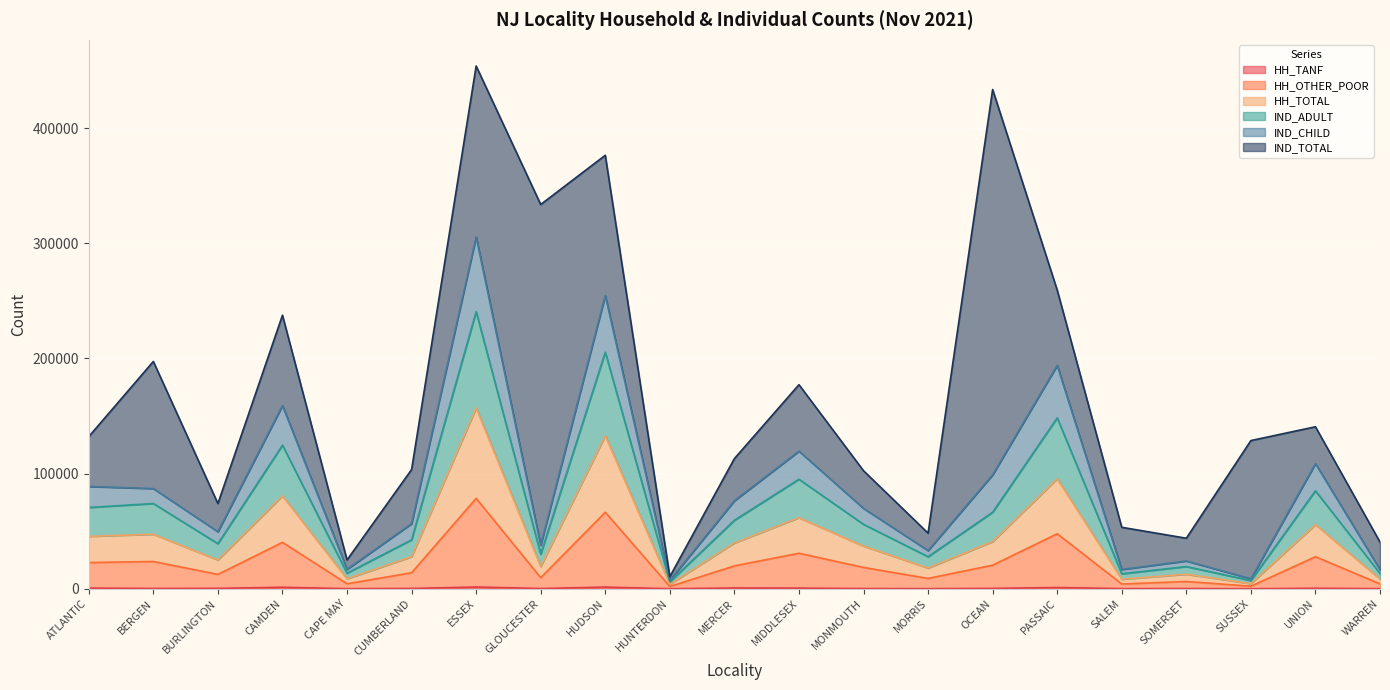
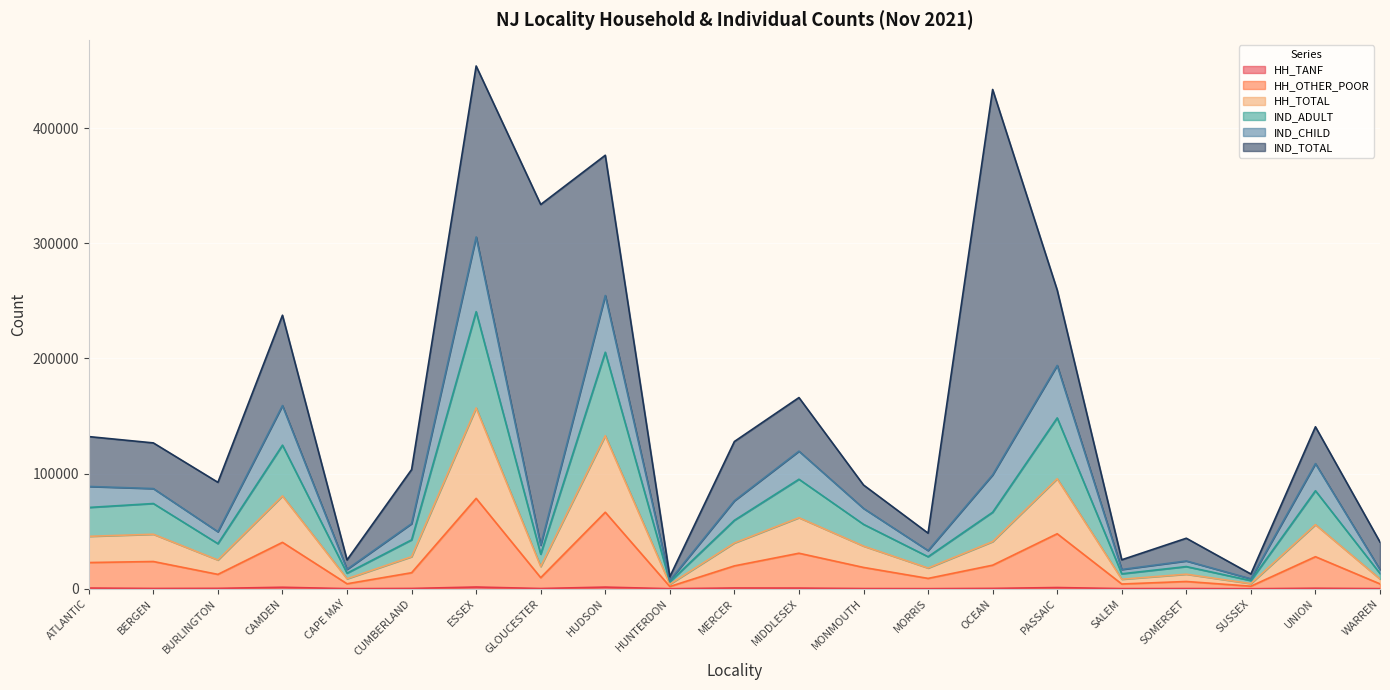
  {
    "IND_TOTAL": {
      "ATLANTIC": 43000,
-     "BERGEN": 110000,
-     "BURLINGTON": 25000,
+     "BERGEN": 40000,
+     "BURLINGTON": 43000,
      "CAMDEN": 78000,
      "CAPE MAY": 8000,
      "CUMBERLAND": 47000,
      "ESSEX": 148000,
      "GLOUCESTER": 296000,
      "HUDSON": 122000,
      "HUNTERDON": 3000,
-     "MERCER": 37000,
-     "MIDDLESEX": 58000,
-     "MONMOUTH": 33000,
+     "MERCER": 51000,
+     "MIDDLESEX": 47000,
+     "MONMOUTH": 20000,
      "MORRIS": 15000,
      "OCEAN": 335000,
      "PASSAIC": 65000,
-     "SALEM": 37000,
+     "SALEM": 8000,
      "SOMERSET": 20000,
-     "SUSSEX": 120000,
+     "SUSSEX": 4000,
      "UNION": 32000,
      "WARREN": 24000
    }
  }
